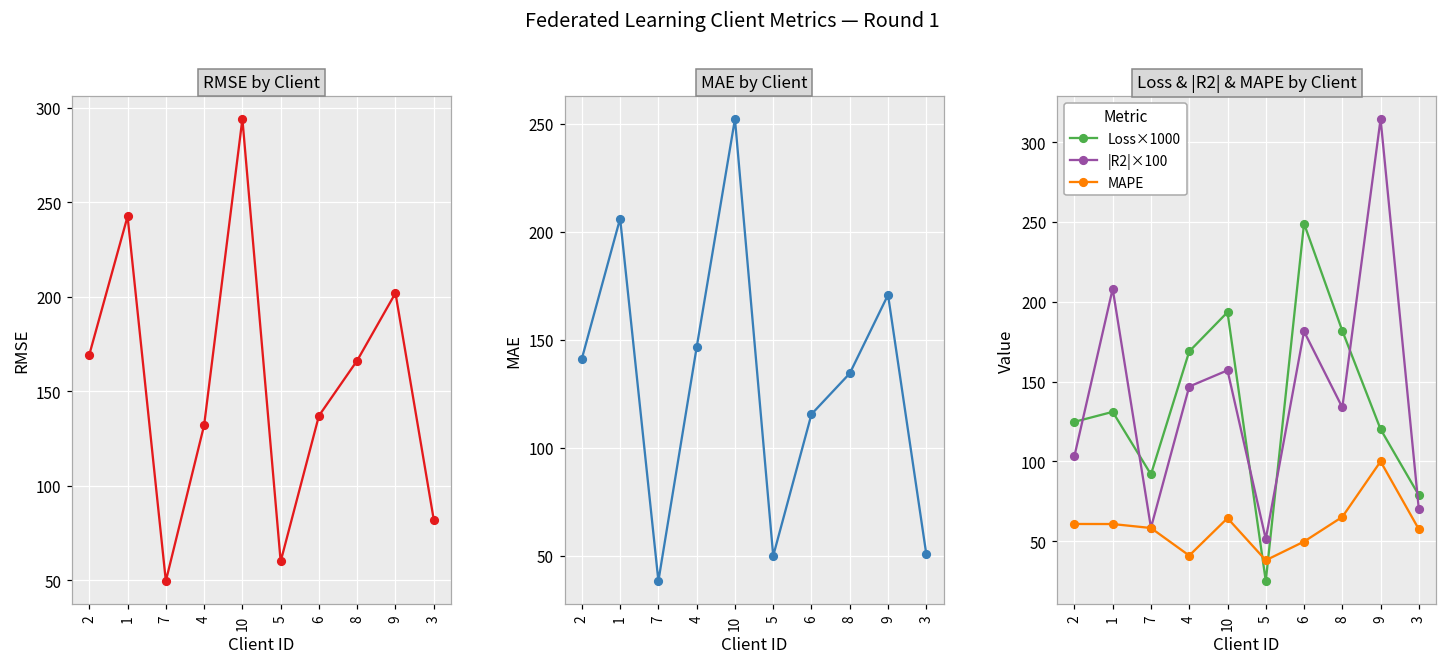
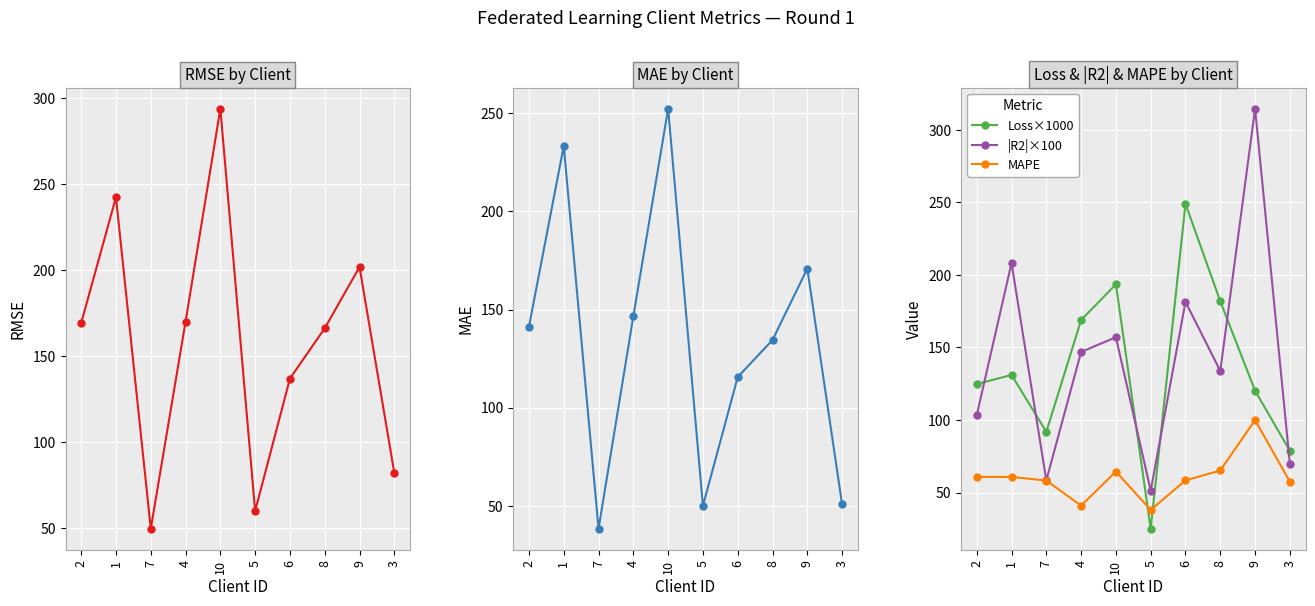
  {
    "RMSE by Client": {
      "2": 169,
      "1": 243,
      "7": 50,
-     "4": 132,
+     "4": 170,
      "10": 294,
      "5": 60,
      "6": 137,
      "8": 166,
      "9": 202,
      "3": 82
    },
    "MAE by Client": {
      "2": 141,
-     "1": 206,
+     "1": 233,
      "7": 38,
      "4": 147,
      "10": 252,
      "5": 50,
      "6": 116,
      "8": 134,
      "9": 171,
      "3": 51
    },
    "Loss & |R2| & MAPE by Client": {
      "Loss×1000": {
        "2": 125,
        "1": 131,
        "7": 92,
        "4": 169,
        "10": 193,
        "5": 25,
        "6": 249,
        "8": 182,
        "9": 120,
        "3": 79
      },
      "|R2|×100": {
        "2": 103,
        "1": 208,
        "4": 147,
        "10": 157,
        "5": 51,
        "6": 181,
        "8": 134,
        "9": 314,
        "3": 70
      },
      "MAPE": {
        "2": 61,
        "1": 61,
        "4": 41,
        "10": 64,
        "5": 38,
-       "6": 50,
+       "6": 58,
        "8": 65,
        "9": 100,
        "3": 58
      }
    }
  }
